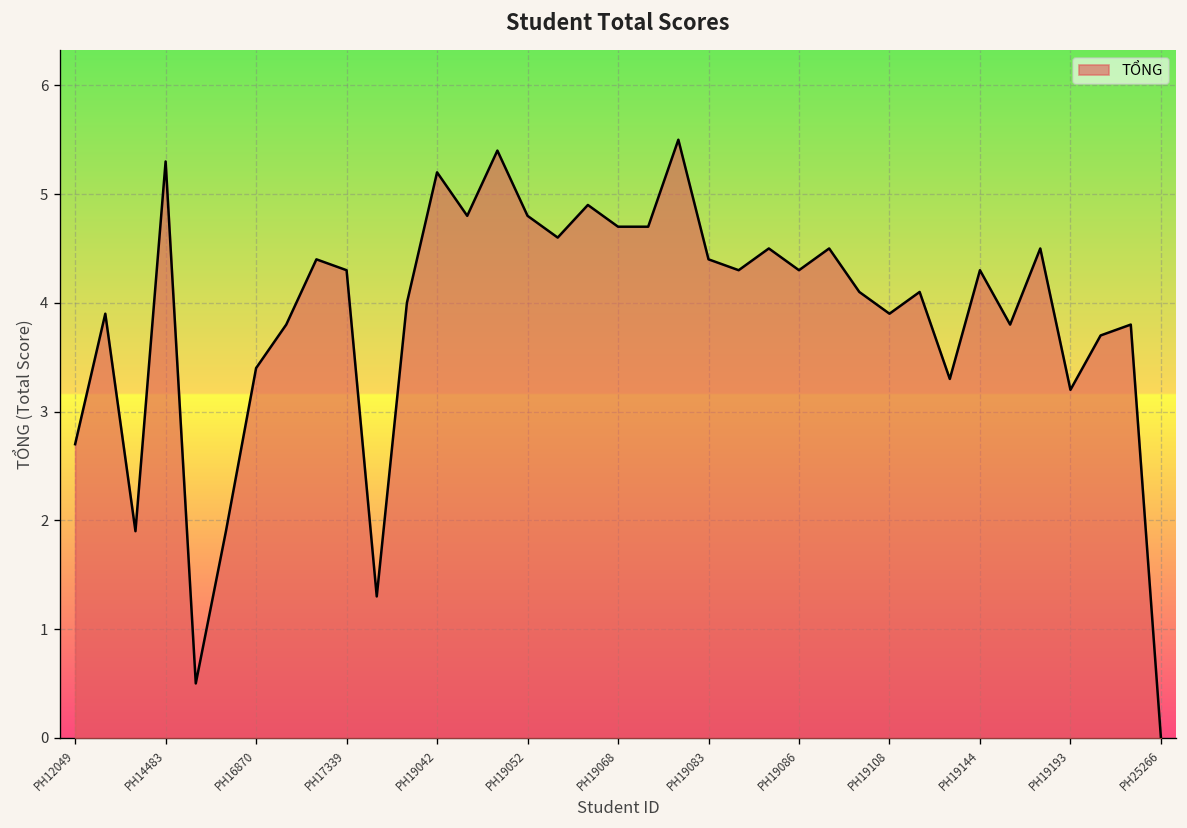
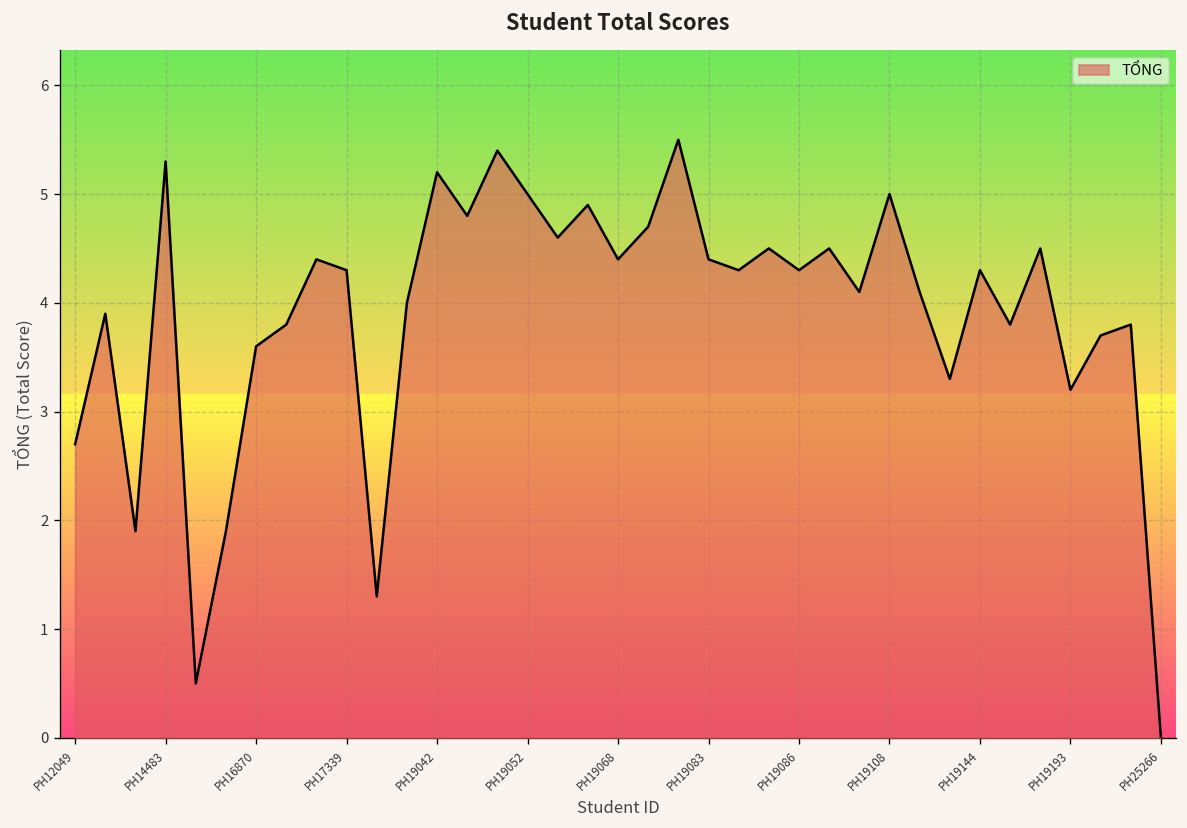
  {
    "PH12049": 2.7,
    "PH14483": 5.3,
-   "PH16870": 3.4,
+   "PH16870": 3.6,
    "PH17339": 4.3,
    "PH19042": 5.2,
-   "PH19052": 4.8,
-   "PH19068": 4.7,
+   "PH19052": 5.0,
+   "PH19068": 4.4,
    "PH19083": 4.4,
    "PH19086": 4.3,
-   "PH19108": 3.9,
+   "PH19108": 5.0,
    "PH19144": 4.3,
    "PH19193": 3.2,
    "PH25266": 0.0
  }
